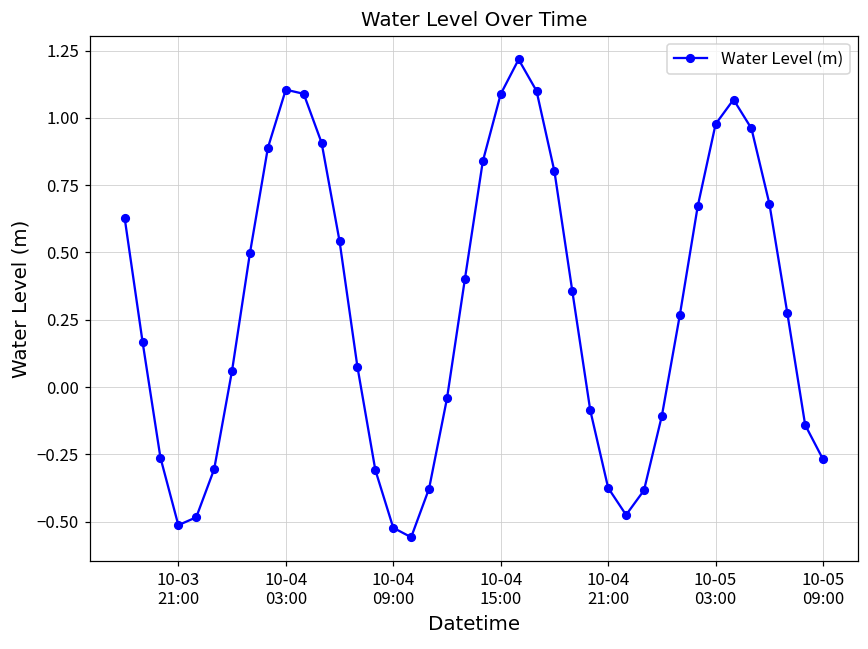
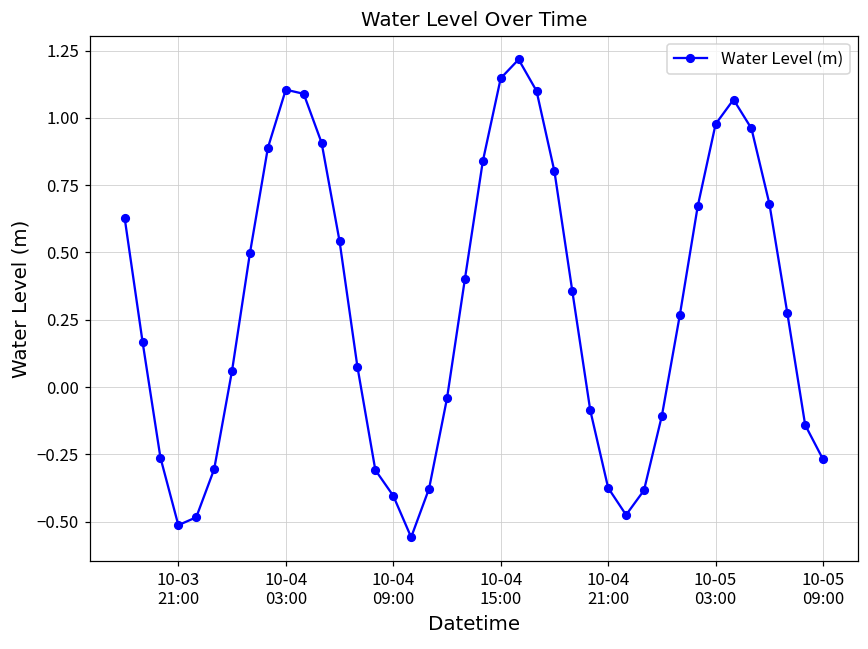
  {
    "10-03 21:00": -0.51,
    "10-04 03:00": 1.10,
-   "10-04 09:00": -0.52,
-   "10-04 15:00": 1.09,
+   "10-04 09:00": -0.40,
+   "10-04 15:00": 1.15,
    "10-04 21:00": -0.37,
    "10-05 03:00": 0.98,
    "10-05 09:00": -0.27
  }
